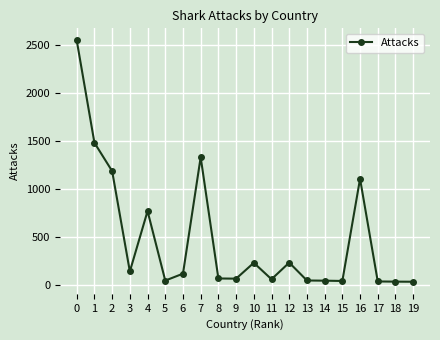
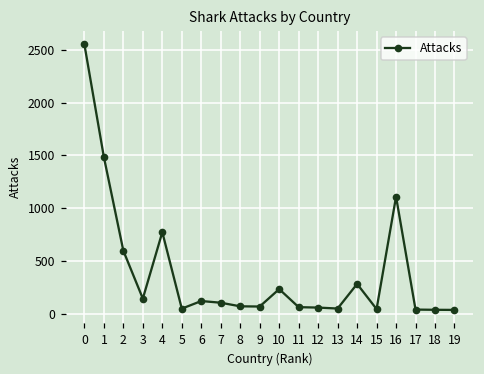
  {
    "0": 2600,
    "1": 1500,
-   "2": 1200,
+   "2": 600,
    "3": 100,
    "4": 800,
    "5": 100,
    "6": 100,
-   "7": 1300,
+   "7": 100,
    "8": 100,
    "9": 100,
    "10": 200,
    "11": 100,
-   "12": 200,
+   "12": 100,
    "13": 100,
-   "14": 0,
+   "14": 300,
    "15": 0,
    "16": 1100,
    "17": 0,
    "18": 0,
    "19": 0
  }
